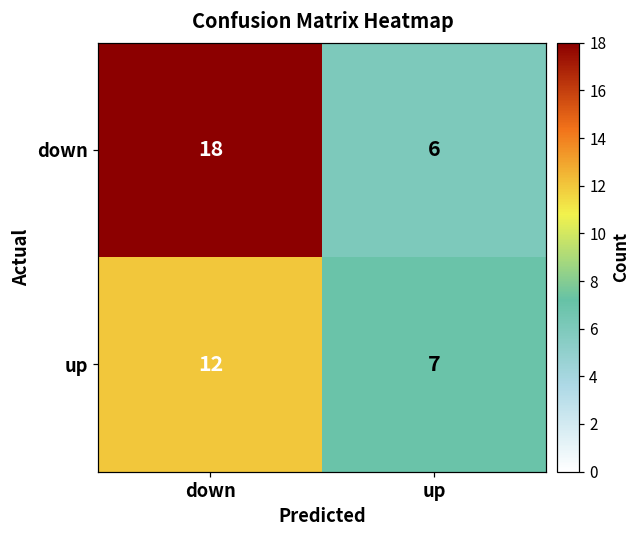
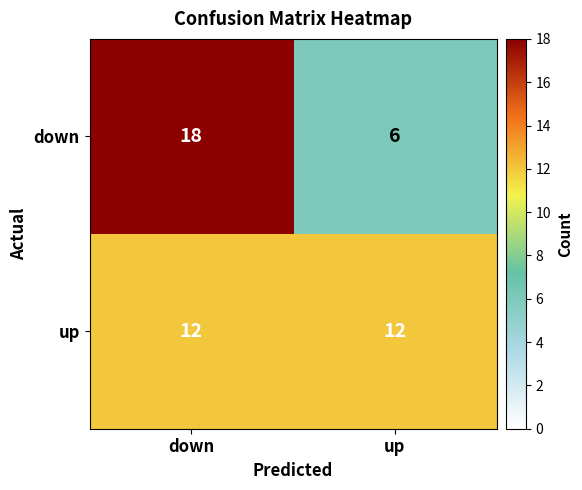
  {
    "down": {
      "down": 18,
      "up": 6
    },
    "up": {
      "down": 12,
-     "up": 7
+     "up": 12
    }
  }
